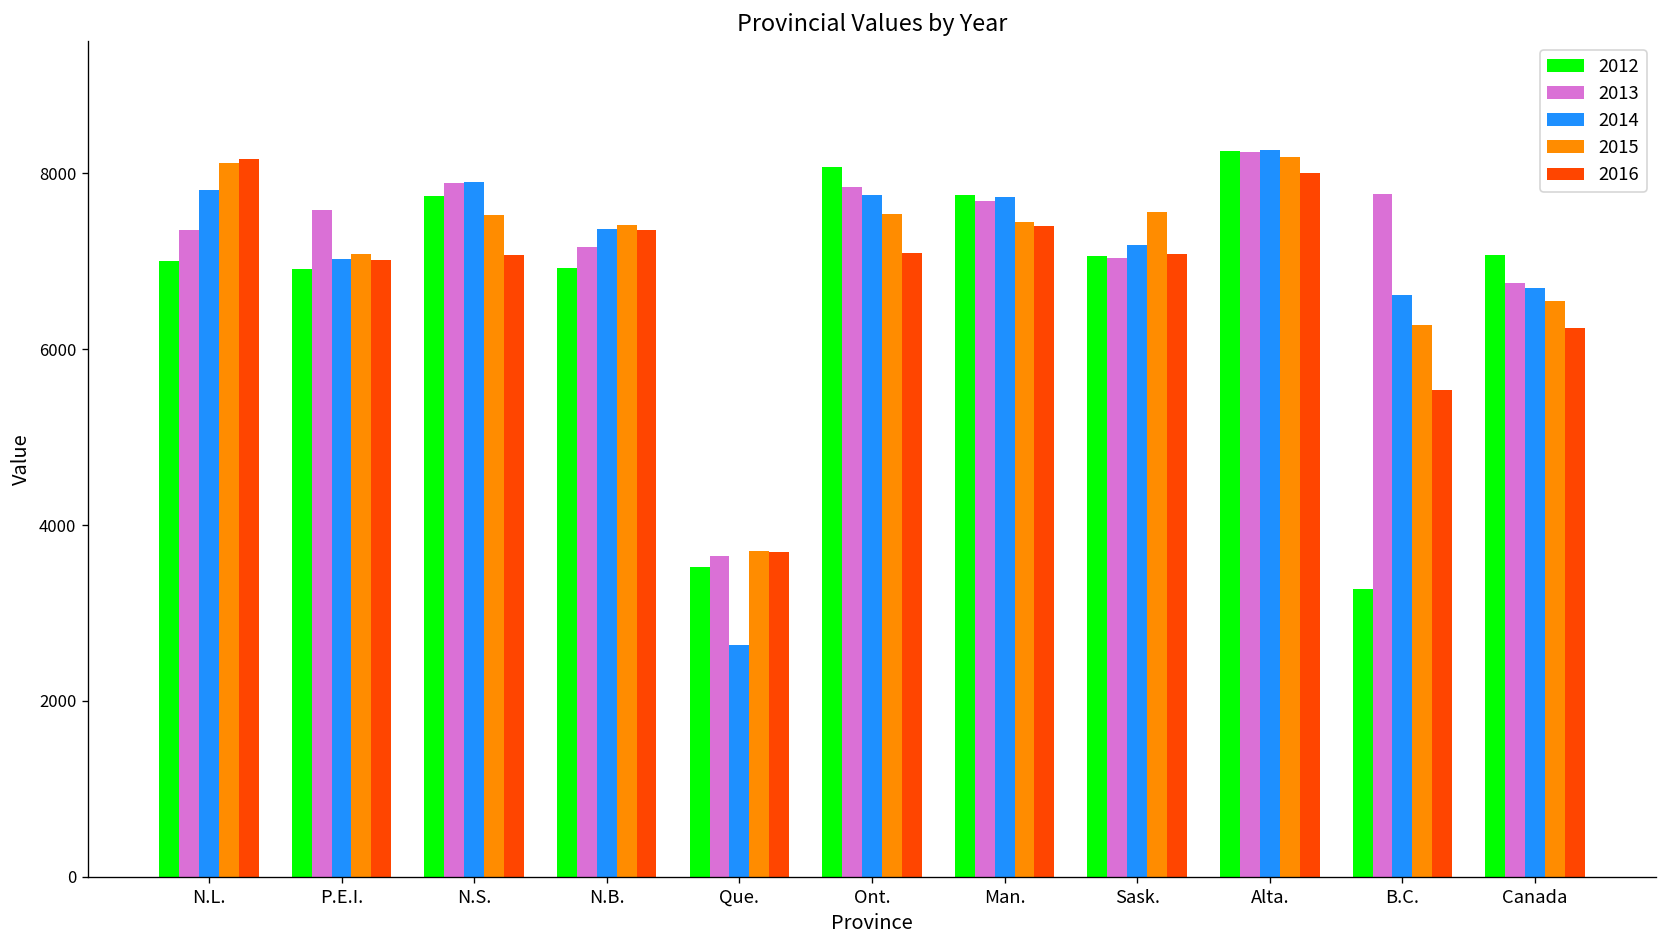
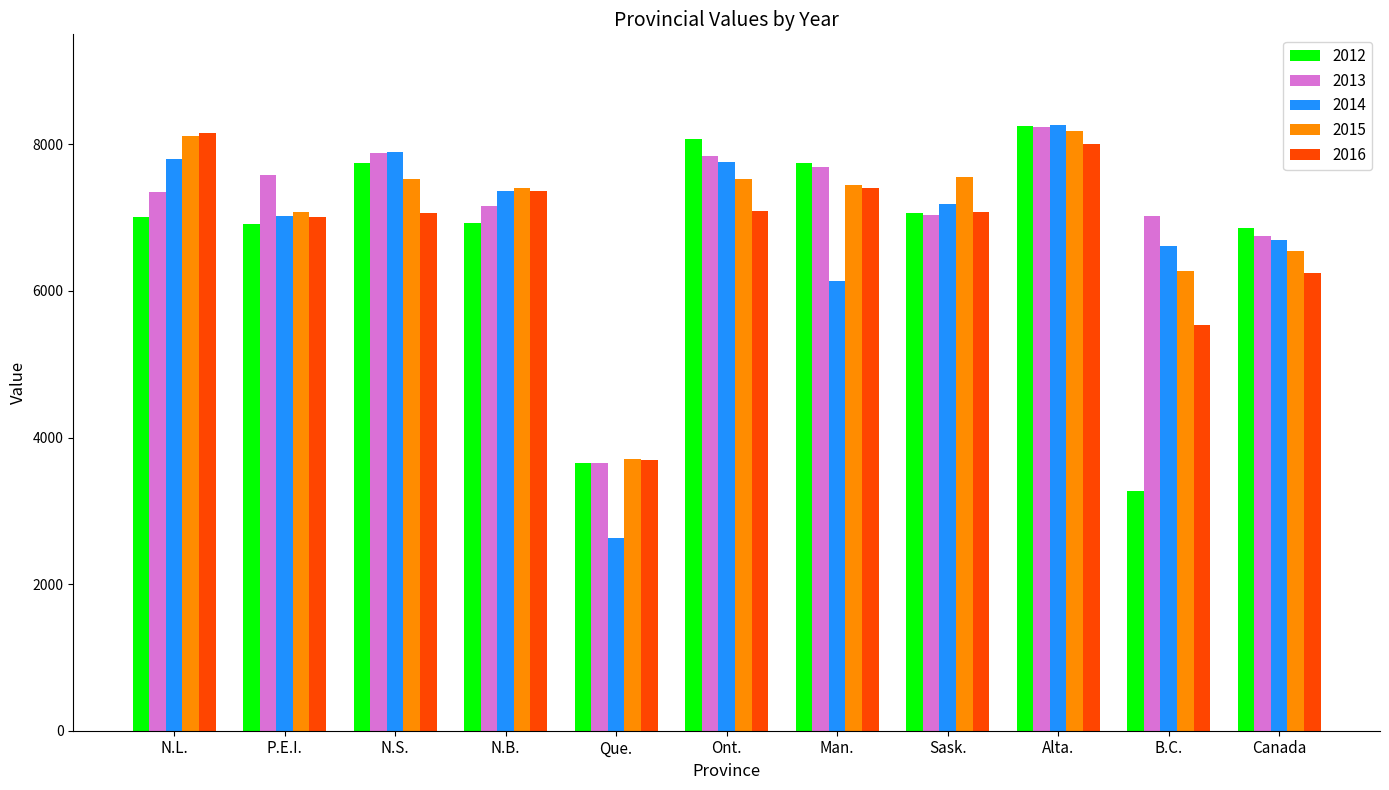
  {
    "2012": {
      "N.L.": 7000,
      "P.E.I.": 6900,
      "N.S.": 7700,
      "N.B.": 6900,
-     "Que.": 3500,
+     "Que.": 3700,
      "Ont.": 8100,
      "Man.": 7800,
      "Sask.": 7100,
      "Alta.": 8300,
      "B.C.": 3300,
-     "Canada": 7100
+     "Canada": 6900
    },
    "2013": {
      "N.L.": 7400,
      "P.E.I.": 7600,
      "N.S.": 7900,
      "N.B.": 7200,
      "Que.": 3600,
      "Ont.": 7800,
      "Man.": 7700,
      "Sask.": 7000,
      "Alta.": 8200,
-     "B.C.": 7800,
+     "B.C.": 7000,
      "Canada": 6700
    },
    "2014": {
      "N.L.": 7800,
      "P.E.I.": 7000,
      "N.S.": 7900,
      "N.B.": 7400,
      "Que.": 2600,
      "Ont.": 7800,
-     "Man.": 7700,
+     "Man.": 6100,
      "Sask.": 7200,
      "Alta.": 8300,
      "B.C.": 6600,
      "Canada": 6700
    },
    "2015": {
      "N.L.": 8100,
      "P.E.I.": 7100,
      "N.S.": 7500,
      "N.B.": 7400,
      "Que.": 3700,
      "Ont.": 7500,
      "Man.": 7400,
      "Sask.": 7600,
      "Alta.": 8200,
      "B.C.": 6300,
      "Canada": 6500
    },
    "2016": {
      "N.L.": 8200,
      "P.E.I.": 7000,
      "N.S.": 7100,
      "N.B.": 7400,
      "Que.": 3700,
      "Ont.": 7100,
      "Man.": 7400,
      "Sask.": 7100,
      "Alta.": 8000,
      "B.C.": 5500,
      "Canada": 6200
    }
  }
